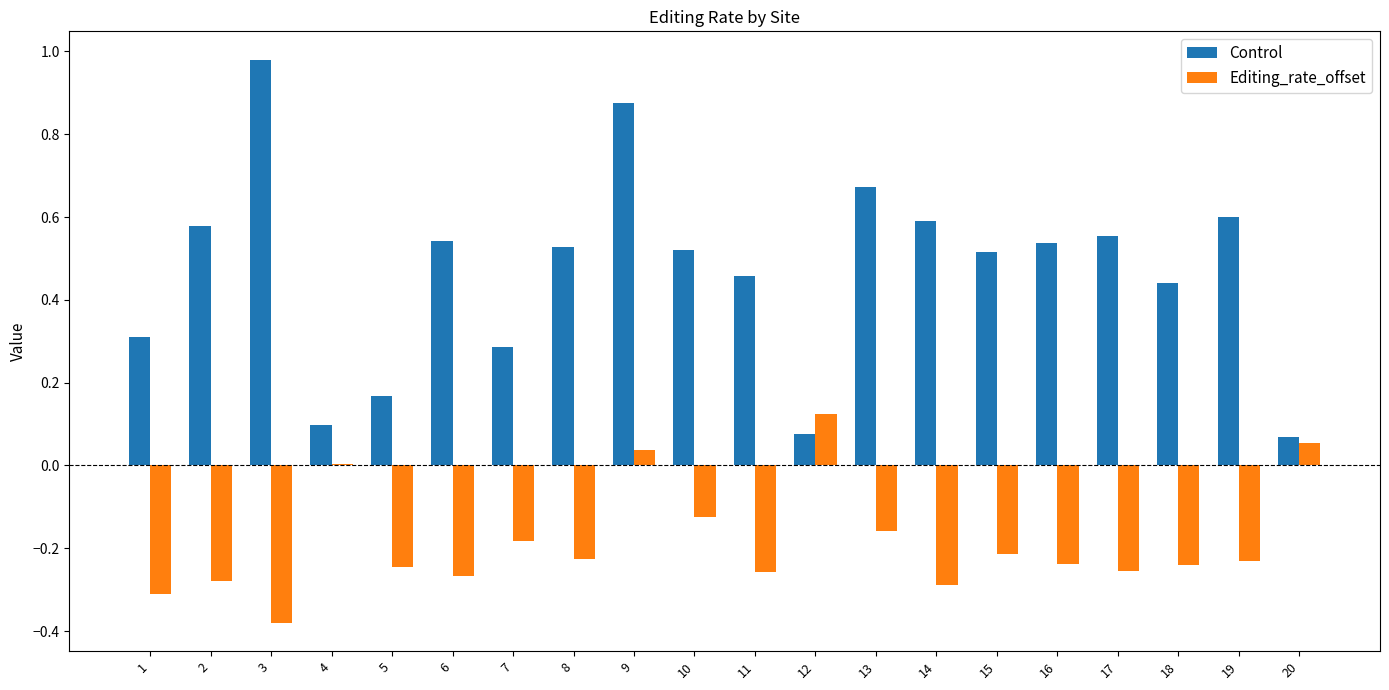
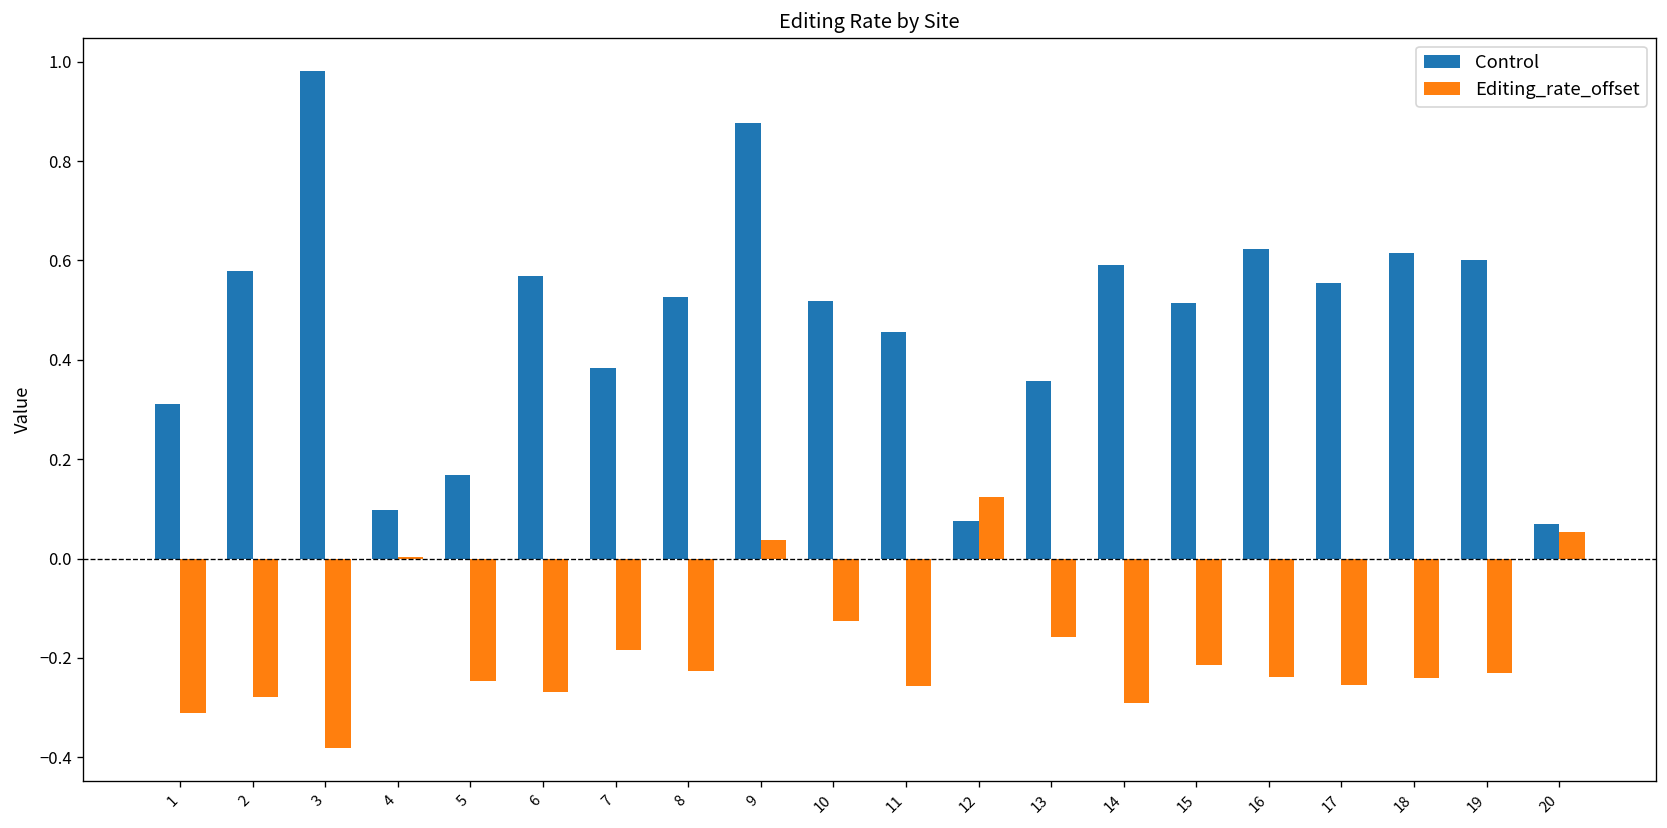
  {
    "Control": {
      "1": 0.31,
      "2": 0.58,
      "3": 0.98,
      "4": 0.10,
      "5": 0.17,
-     "6": 0.54,
-     "7": 0.28,
+     "6": 0.57,
+     "7": 0.38,
      "8": 0.53,
      "9": 0.88,
      "10": 0.52,
      "11": 0.46,
      "12": 0.08,
-     "13": 0.67,
+     "13": 0.36,
      "14": 0.59,
      "15": 0.51,
-     "16": 0.54,
+     "16": 0.62,
      "17": 0.55,
-     "18": 0.44,
+     "18": 0.62,
      "19": 0.60,
      "20": 0.07
    },
    "Editing_rate_offset": {
      "1": -0.31,
      "2": -0.28,
      "3": -0.38,
      "5": -0.25,
      "6": -0.27,
      "7": -0.18,
      "8": -0.23,
      "9": 0.04,
      "10": -0.13,
      "11": -0.26,
      "12": 0.12,
      "13": -0.16,
      "14": -0.29,
      "15": -0.21,
      "16": -0.24,
      "17": -0.25,
      "18": -0.24,
      "19": -0.23,
      "20": 0.05
    }
  }
